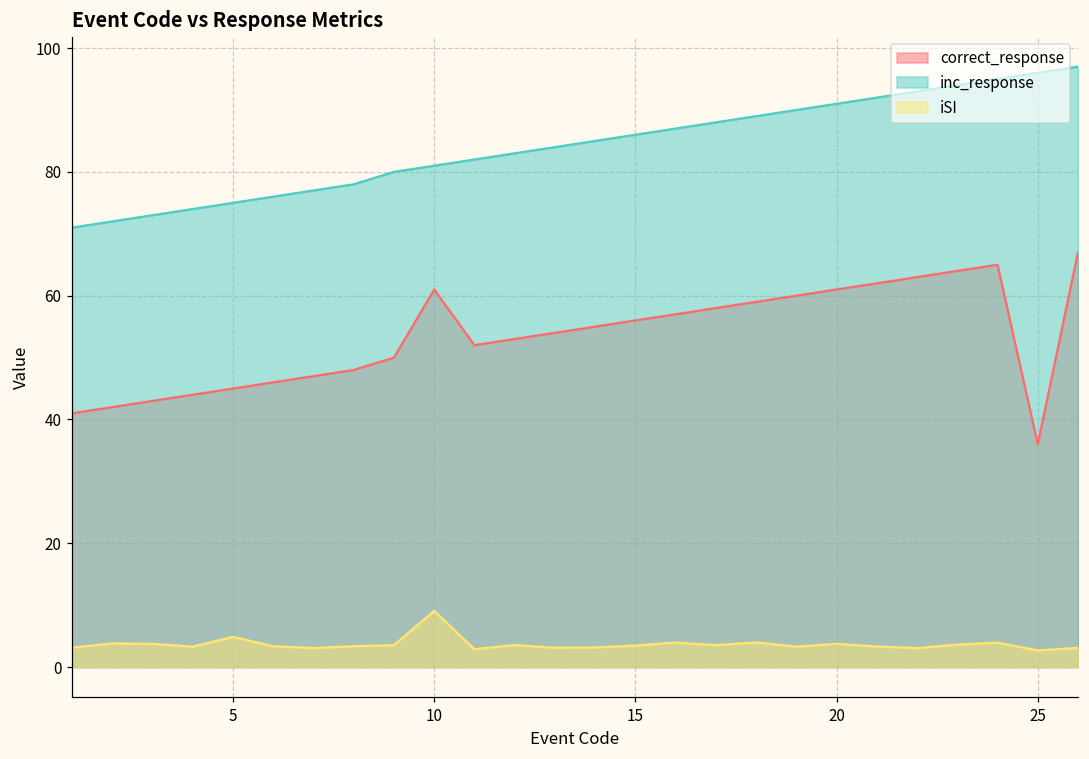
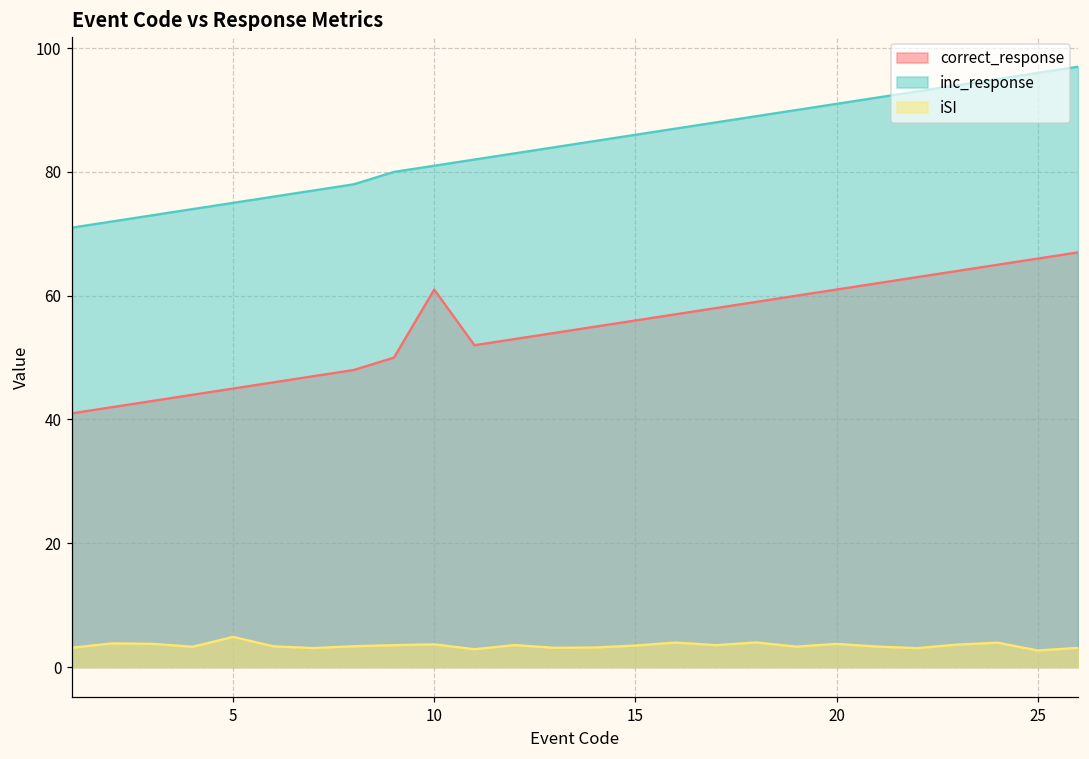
  {
    "correct_response": {
      "5": 45,
      "10": 61,
      "15": 56,
      "20": 61,
-     "25": 36
+     "25": 66
    },
    "inc_response": {
      "5": 75,
      "10": 81,
      "15": 86,
      "20": 91
    },
    "iSI": {
      "5": 5,
-     "10": 9,
+     "10": 4,
      "15": 3,
      "20": 4,
      "25": 3
    }
  }
